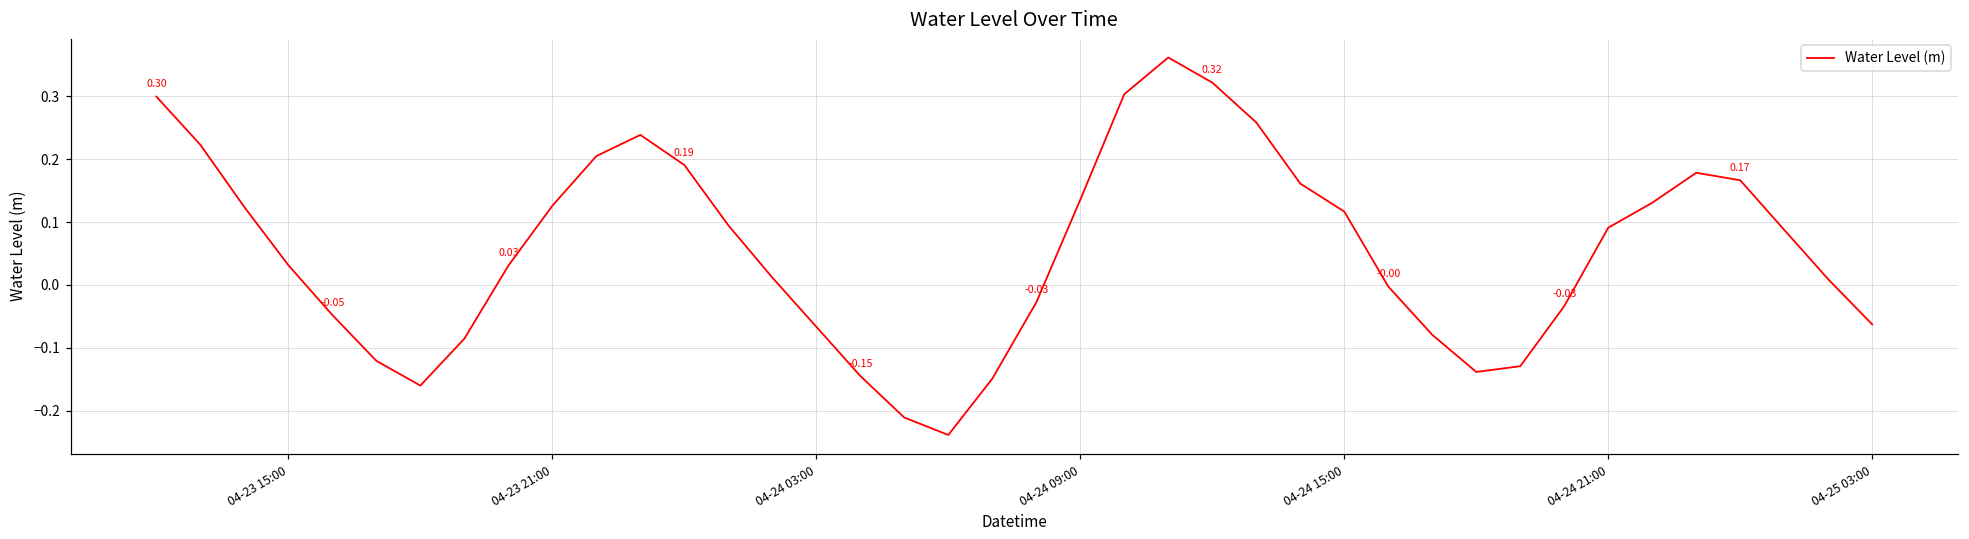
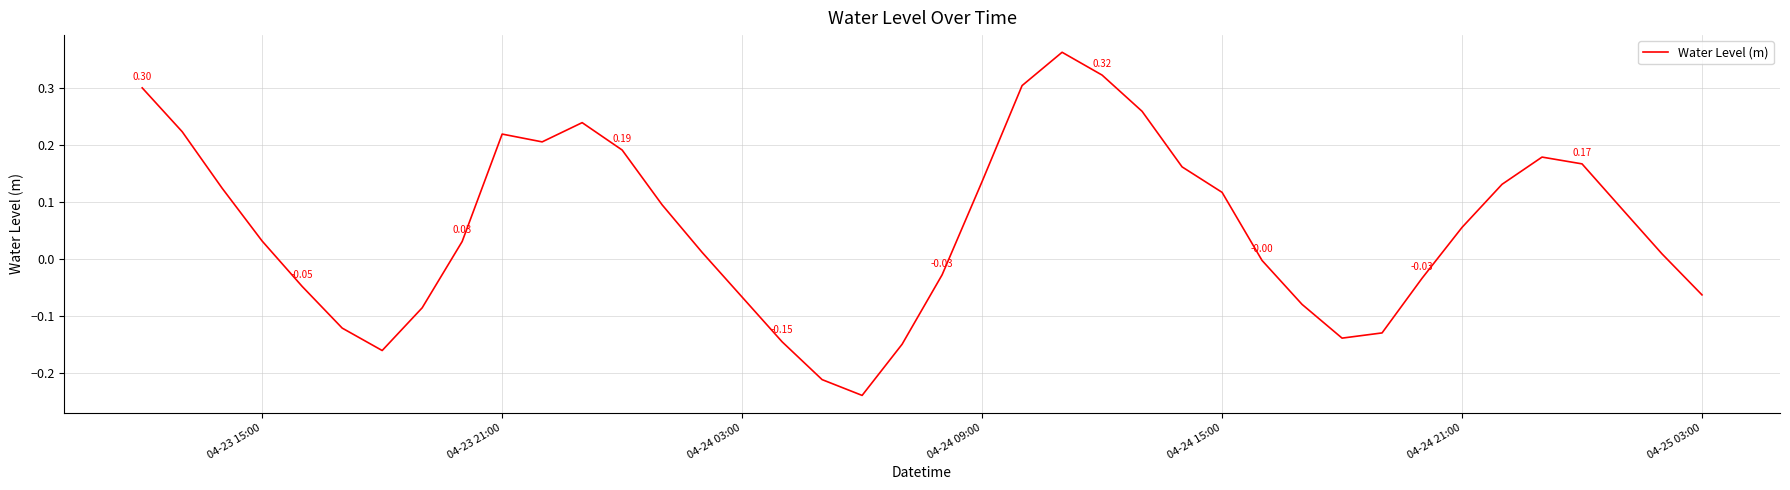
  {
    "04-23 15:00": 0.03,
-   "04-23 21:00": 0.13,
+   "04-23 21:00": 0.22,
    "04-24 03:00": -0.07,
    "04-24 09:00": 0.14,
    "04-24 15:00": 0.12,
-   "04-24 21:00": 0.09,
+   "04-24 21:00": 0.06,
    "04-25 03:00": -0.06
  }
